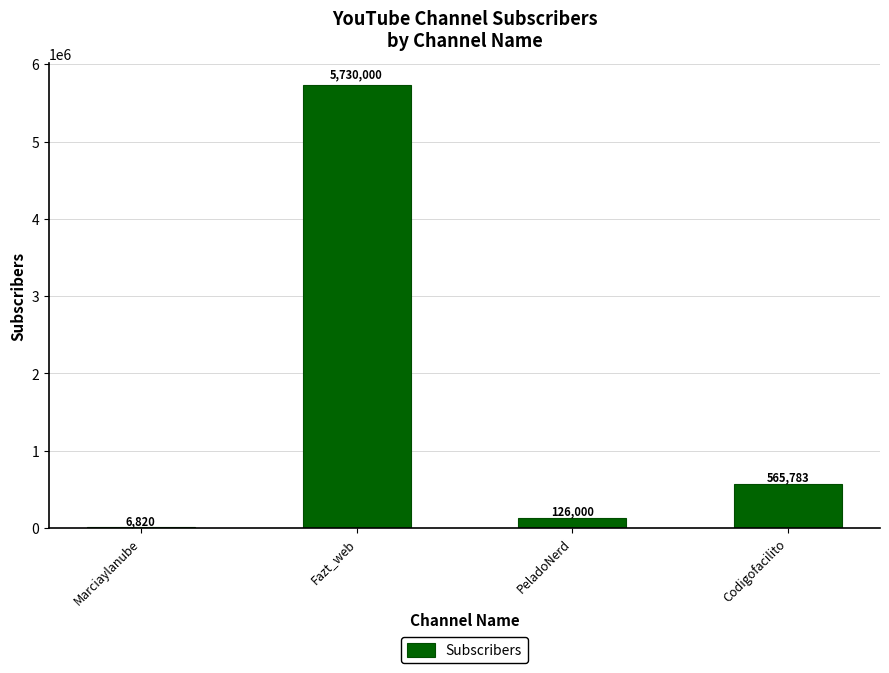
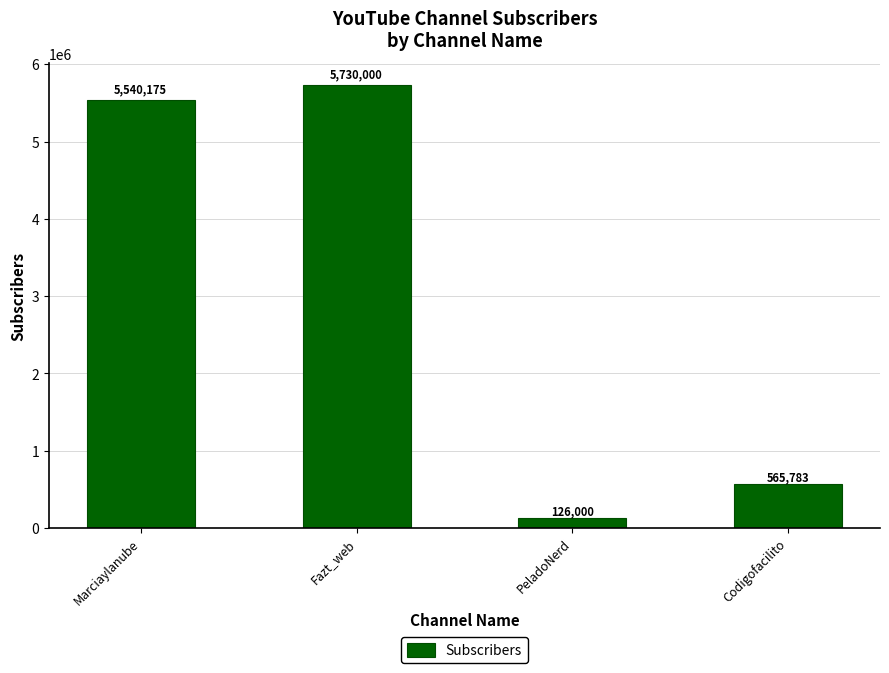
  {
-   "Marciaylanube": "6,820",
+   "Marciaylanube": "5,540,175",
    "Fazt_web": "5,730,000",
    "PeladoNerd": "126,000",
    "Codigofacilito": "565,783"
  }
